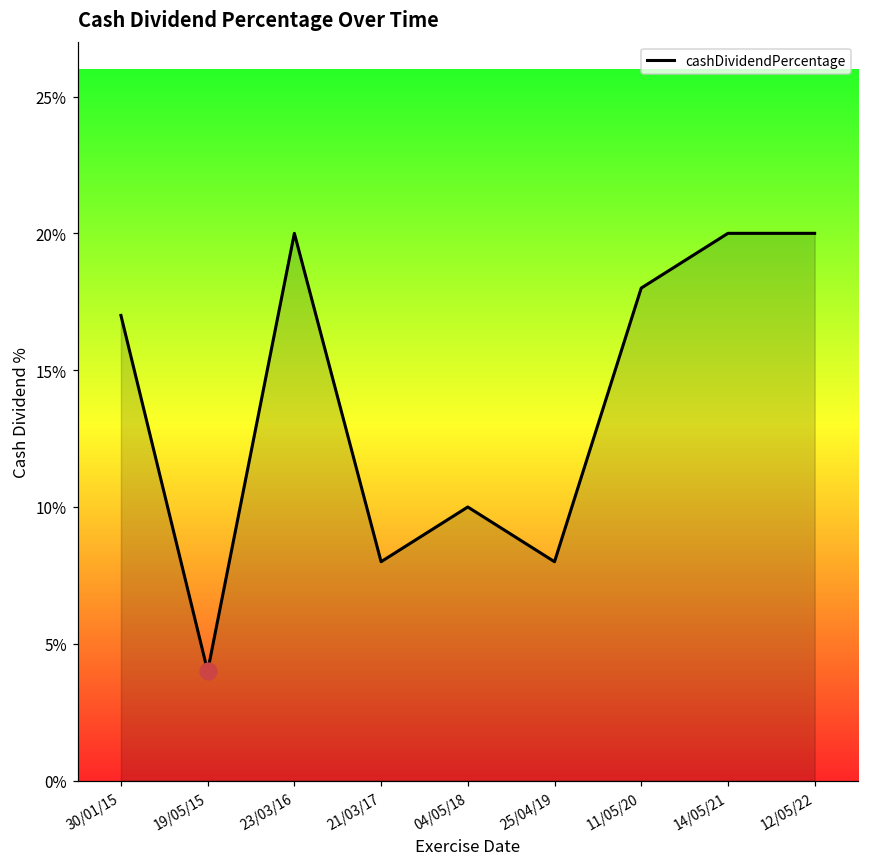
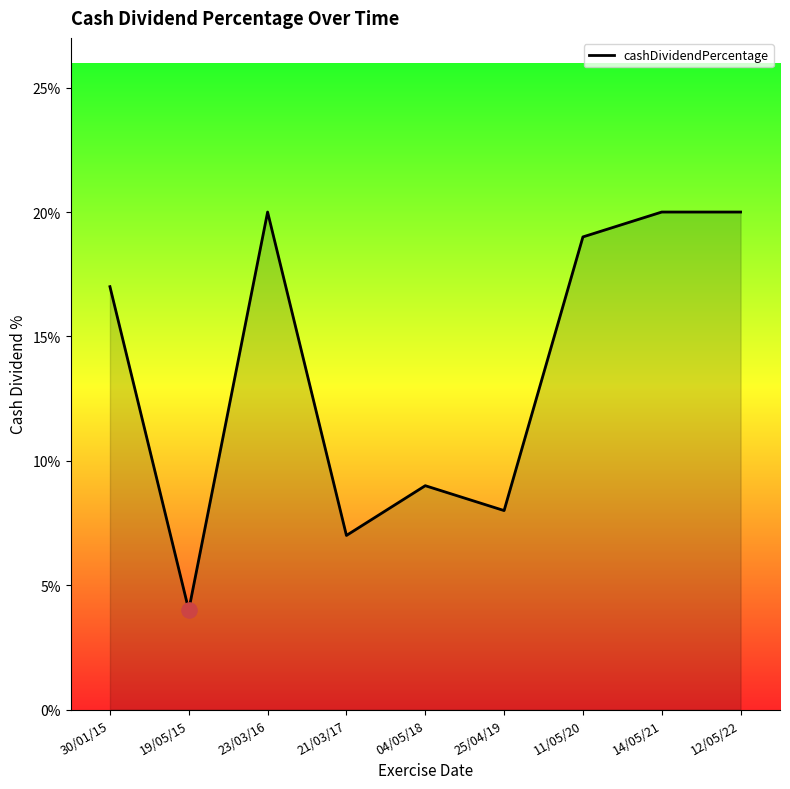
  {
    "cashDividendPercentage": {
      "30/01/15": "17.0%",
      "23/03/16": "20.0%",
-     "21/03/17": "8.0%",
-     "04/05/18": "10.0%",
+     "21/03/17": "7.0%",
+     "04/05/18": "9.0%",
      "25/04/19": "8.0%",
-     "11/05/20": "18.0%",
+     "11/05/20": "19.0%",
      "14/05/21": "20.0%",
      "12/05/22": "20.0%"
    }
  }
